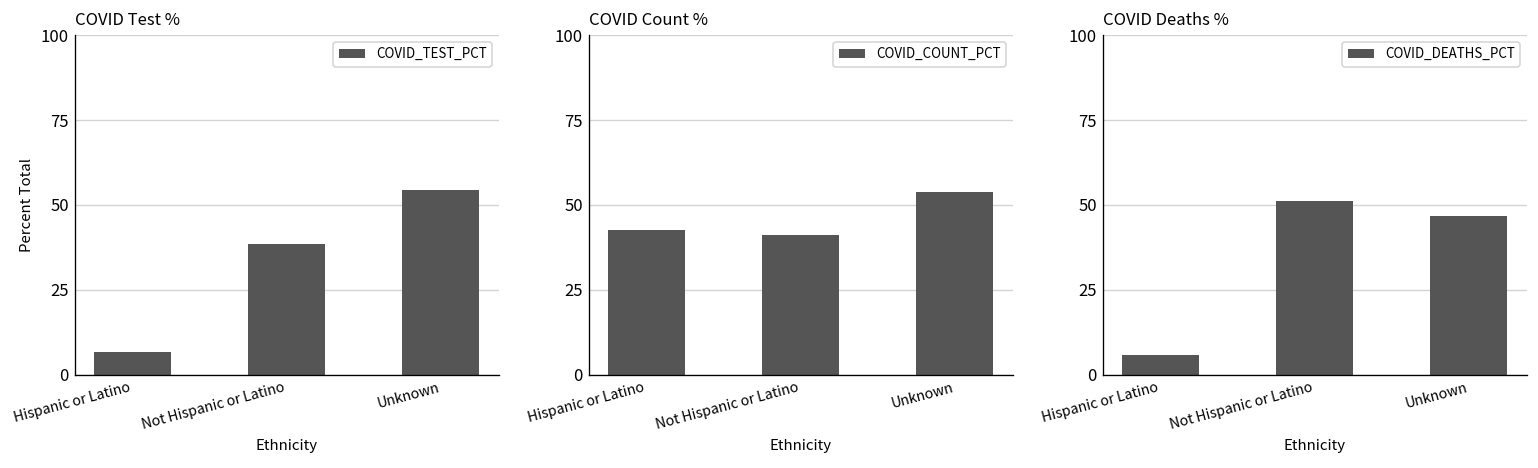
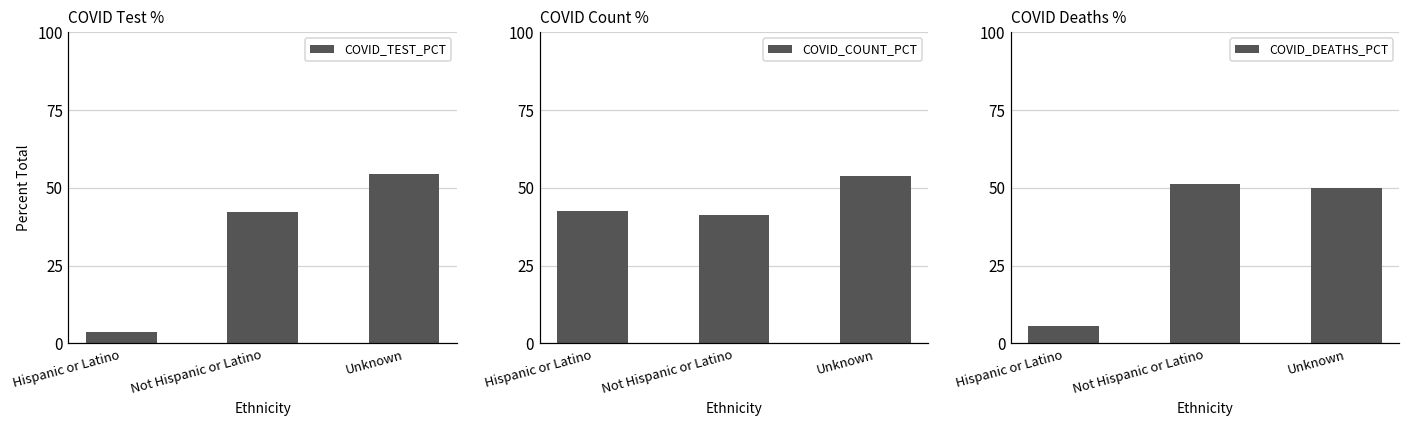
  {
    "COVID Test %": {
-     "Hispanic or Latino": 7,
-     "Not Hispanic or Latino": 38,
+     "Hispanic or Latino": 4,
+     "Not Hispanic or Latino": 42,
      "Unknown": 54
    },
    "COVID Count %": {
      "Hispanic or Latino": 43,
      "Not Hispanic or Latino": 41,
      "Unknown": 54
    },
    "COVID Deaths %": {
      "Hispanic or Latino": 6,
      "Not Hispanic or Latino": 51,
-     "Unknown": 47
+     "Unknown": 50
    }
  }
